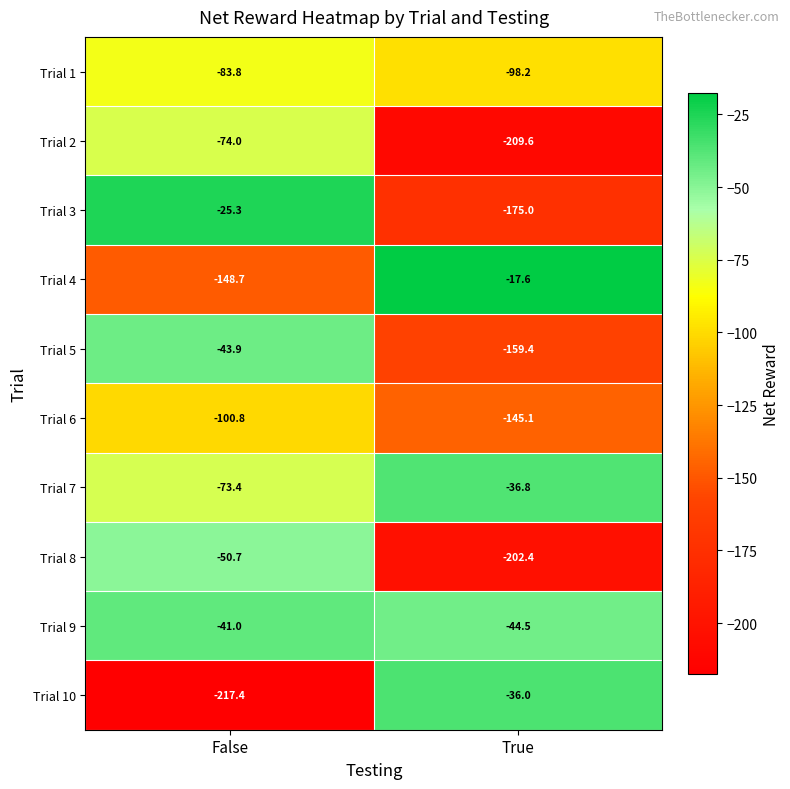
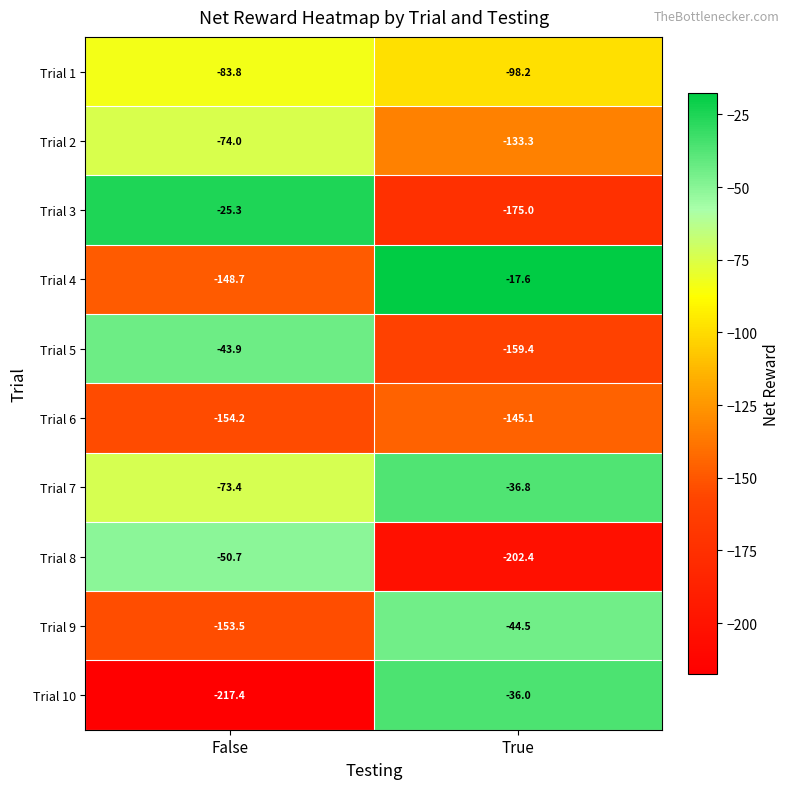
  {
    "Trial 1": {
      "False": -83.8,
      "True": -98.2
    },
    "Trial 2": {
      "False": -74.0,
-     "True": -209.6
+     "True": -133.3
    },
    "Trial 3": {
      "False": -25.3,
      "True": -175.0
    },
    "Trial 4": {
      "False": -148.7,
      "True": -17.6
    },
    "Trial 5": {
      "False": -43.9,
      "True": -159.4
    },
    "Trial 6": {
-     "False": -100.8,
+     "False": -154.2,
      "True": -145.1
    },
    "Trial 7": {
      "False": -73.4,
      "True": -36.8
    },
    "Trial 8": {
      "False": -50.7,
      "True": -202.4
    },
    "Trial 9": {
-     "False": -41.0,
+     "False": -153.5,
      "True": -44.5
    },
    "Trial 10": {
      "False": -217.4,
      "True": -36.0
    }
  }
